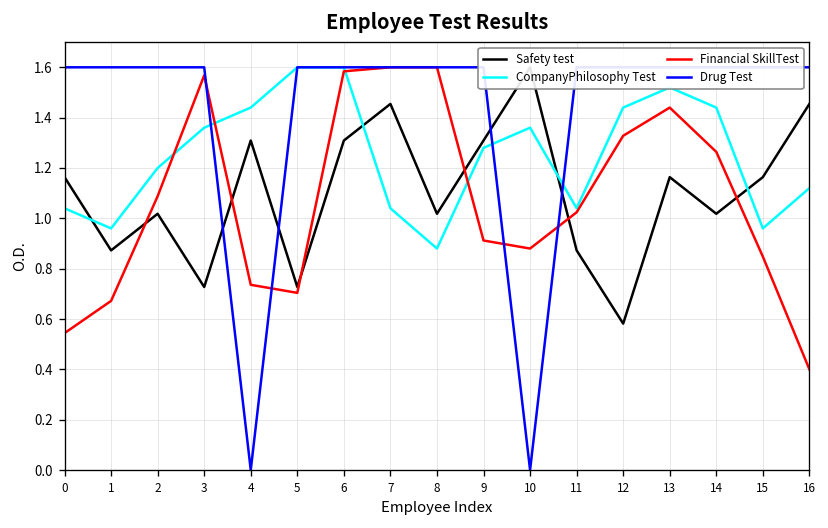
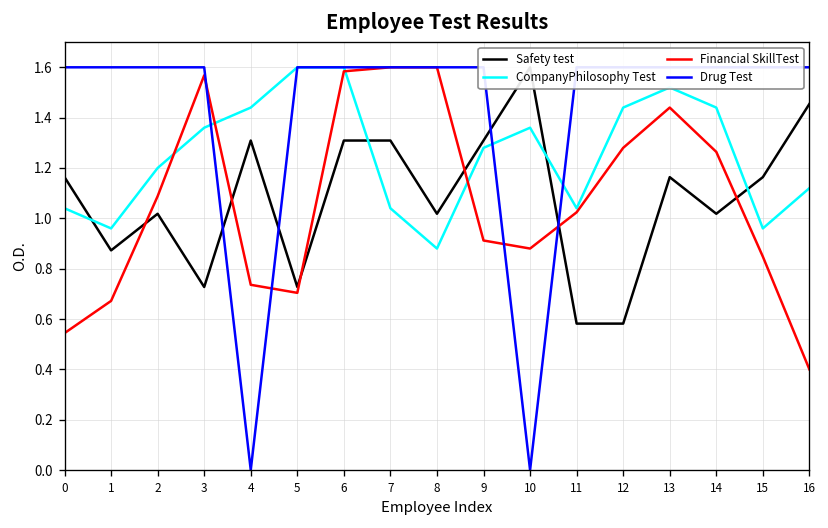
  {
    "Safety test": {
      "0": 1.16,
      "1": 0.87,
      "2": 1.02,
      "3": 0.73,
      "4": 1.31,
      "5": 0.73,
      "6": 1.31,
-     "7": 1.45,
+     "7": 1.31,
      "8": 1.02,
      "9": 1.31,
-     "11": 0.87,
+     "11": 0.58,
      "12": 0.58,
      "13": 1.16,
      "14": 1.02,
      "15": 1.16,
      "16": 1.45
    },
    "CompanyPhilosophy Test": {
      "0": 1.04,
      "1": 0.96,
      "2": 1.20,
      "3": 1.36,
      "4": 1.44,
      "7": 1.04,
      "8": 0.88,
      "9": 1.28,
      "10": 1.36,
      "11": 1.04,
      "12": 1.44,
      "14": 1.44,
      "15": 0.96,
      "16": 1.12
    },
    "Financial SkillTest": {
      "0": 0.54,
      "1": 0.67,
      "2": 1.09,
      "3": 1.57,
      "4": 0.74,
      "5": 0.70,
      "6": 1.58,
      "9": 0.91,
      "10": 0.88,
      "11": 1.02,
-     "12": 1.33,
+     "12": 1.28,
      "13": 1.44,
      "14": 1.26,
      "15": 0.85,
      "16": 0.40
    },
    "Drug Test": {
      "0": 1.60,
      "1": 1.60,
      "2": 1.60,
      "3": 1.60,
      "4": 0.00,
      "10": 0.00,
      "16": 1.60
    }
  }
